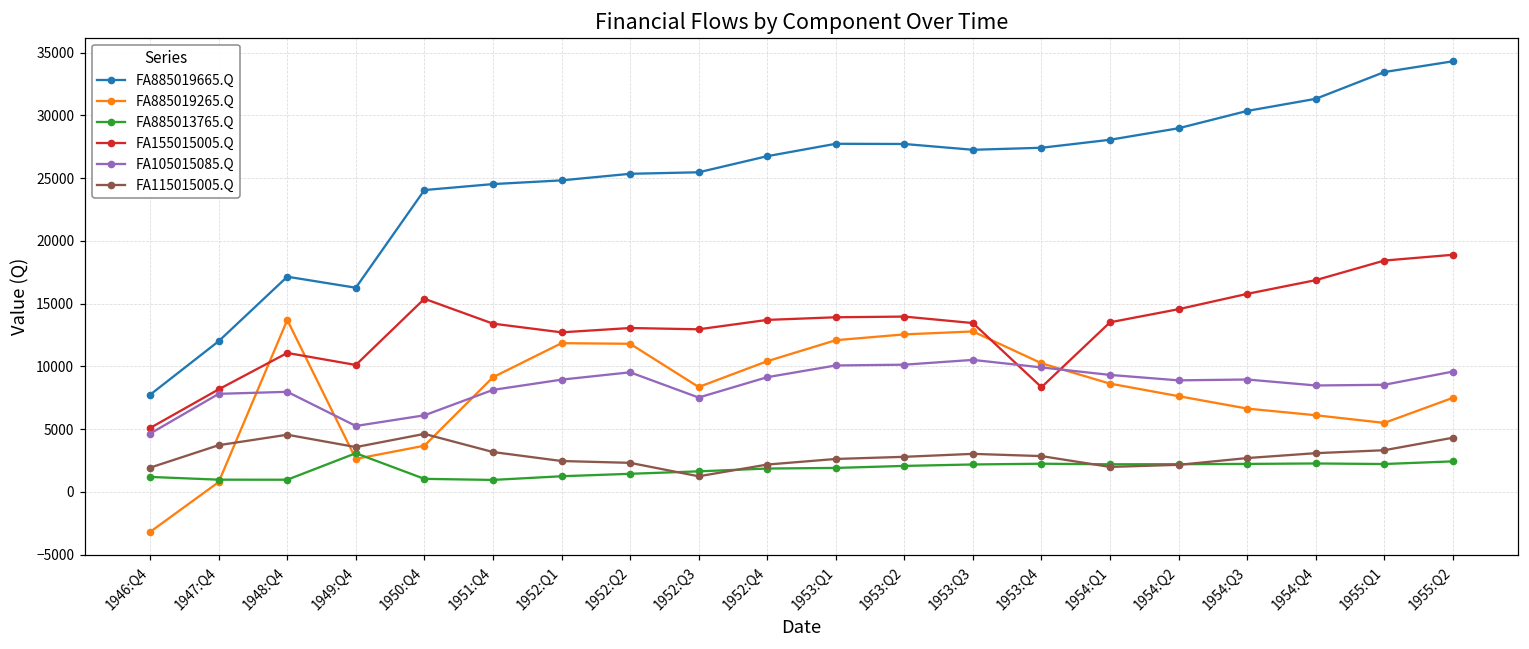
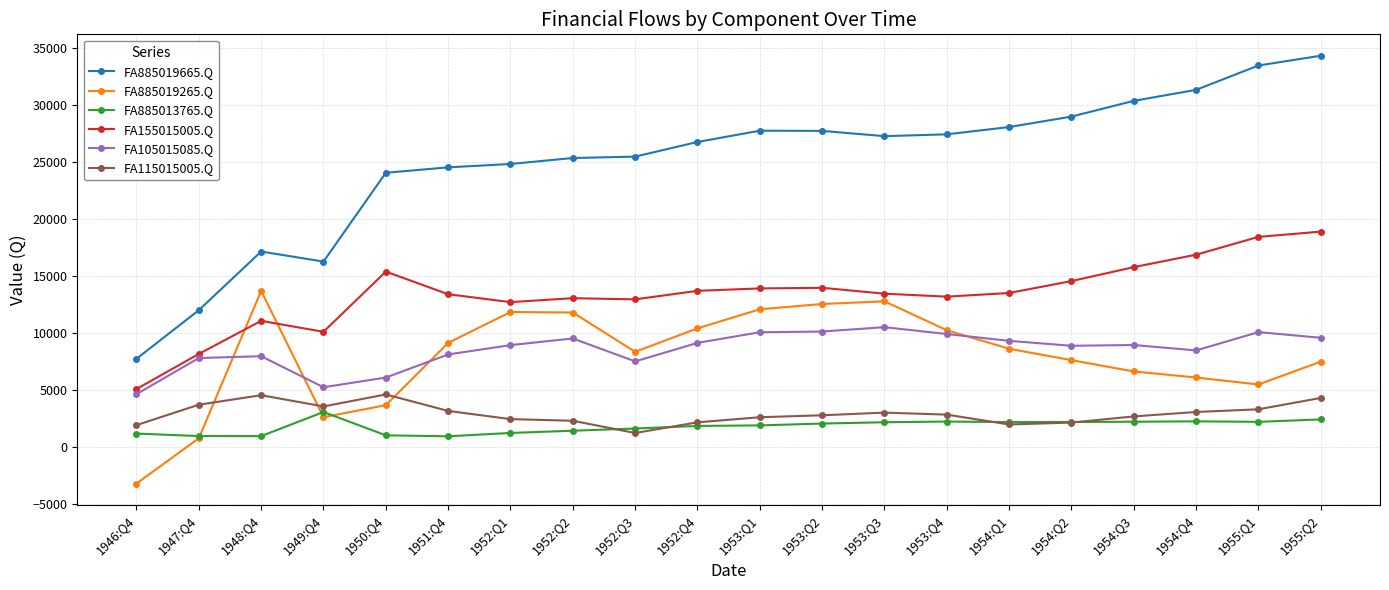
  {
    "FA885019665.Q": {
      "1946:Q4": 7700,
      "1947:Q4": 12000,
      "1948:Q4": 17100,
      "1949:Q4": 16300,
      "1950:Q4": 24100,
      "1951:Q4": 24500,
      "1952:Q1": 24800,
      "1952:Q2": 25300,
      "1952:Q3": 25500,
      "1952:Q4": 26800,
      "1953:Q1": 27700,
      "1953:Q2": 27700,
      "1953:Q3": 27300,
      "1953:Q4": 27400,
      "1954:Q1": 28100,
      "1954:Q2": 29000,
      "1954:Q3": 30400,
      "1954:Q4": 31300,
      "1955:Q1": 33500,
      "1955:Q2": 34300
    },
    "FA885019265.Q": {
      "1946:Q4": -3200,
      "1948:Q4": 13700,
      "1949:Q4": 2600,
      "1950:Q4": 3700,
      "1951:Q4": 9100,
      "1952:Q1": 11800,
      "1952:Q2": 11800,
      "1952:Q3": 8400,
      "1952:Q4": 10400,
      "1953:Q1": 12100,
      "1953:Q2": 12600,
      "1953:Q3": 12800,
      "1953:Q4": 10200,
      "1954:Q1": 8600,
      "1954:Q2": 7600,
      "1954:Q3": 6600,
      "1954:Q4": 6100,
      "1955:Q1": 5500,
      "1955:Q2": 7500
    },
    "FA885013765.Q": {
      "1946:Q4": 1200,
      "1948:Q4": 1000,
      "1949:Q4": 3100,
      "1950:Q4": 1000,
      "1951:Q4": 1000,
      "1952:Q1": 1200,
      "1952:Q2": 1400,
      "1952:Q3": 1600,
      "1952:Q4": 1900,
      "1953:Q1": 1900,
      "1953:Q2": 2100,
      "1953:Q3": 2200,
      "1953:Q4": 2200,
      "1954:Q3": 2200,
      "1954:Q4": 2300,
      "1955:Q1": 2200,
      "1955:Q2": 2400
    },
    "FA155015005.Q": {
      "1946:Q4": 5100,
      "1947:Q4": 8200,
      "1948:Q4": 11100,
      "1949:Q4": 10100,
      "1950:Q4": 15400,
      "1951:Q4": 13400,
      "1952:Q1": 12700,
      "1952:Q2": 13100,
      "1952:Q3": 13000,
      "1952:Q4": 13700,
      "1953:Q1": 13900,
      "1953:Q2": 14000,
      "1953:Q3": 13500,
-     "1953:Q4": 8300,
+     "1953:Q4": 13200,
      "1954:Q1": 13500,
      "1954:Q2": 14600,
      "1954:Q3": 15800,
      "1954:Q4": 16900,
      "1955:Q1": 18400,
      "1955:Q2": 18900
    },
    "FA105015085.Q": {
      "1946:Q4": 4600,
      "1947:Q4": 7800,
      "1948:Q4": 8000,
      "1949:Q4": 5300,
      "1950:Q4": 6100,
      "1951:Q4": 8100,
      "1952:Q1": 8900,
      "1952:Q2": 9500,
      "1952:Q3": 7500,
      "1952:Q4": 9100,
      "1953:Q1": 10100,
      "1953:Q2": 10100,
      "1953:Q3": 10500,
      "1953:Q4": 9900,
      "1954:Q1": 9300,
      "1954:Q2": 8900,
      "1954:Q3": 9000,
      "1954:Q4": 8500,
-     "1955:Q1": 8500,
+     "1955:Q1": 10100,
      "1955:Q2": 9600
    },
    "FA115015005.Q": {
      "1946:Q4": 1900,
      "1947:Q4": 3700,
      "1948:Q4": 4600,
      "1949:Q4": 3600,
      "1950:Q4": 4600,
      "1951:Q4": 3200,
      "1952:Q1": 2500,
      "1952:Q2": 2300,
      "1952:Q3": 1200,
      "1952:Q4": 2200,
      "1953:Q1": 2600,
      "1953:Q2": 2800,
      "1953:Q3": 3000,
      "1953:Q4": 2800,
      "1954:Q3": 2700,
      "1954:Q4": 3100,
      "1955:Q1": 3300,
      "1955:Q2": 4300
    }
  }
